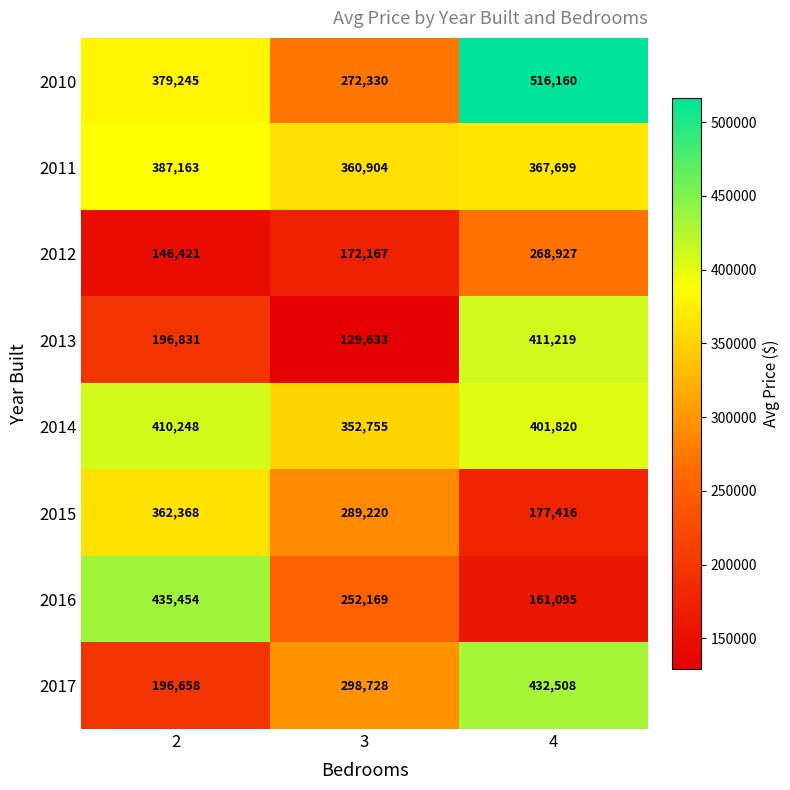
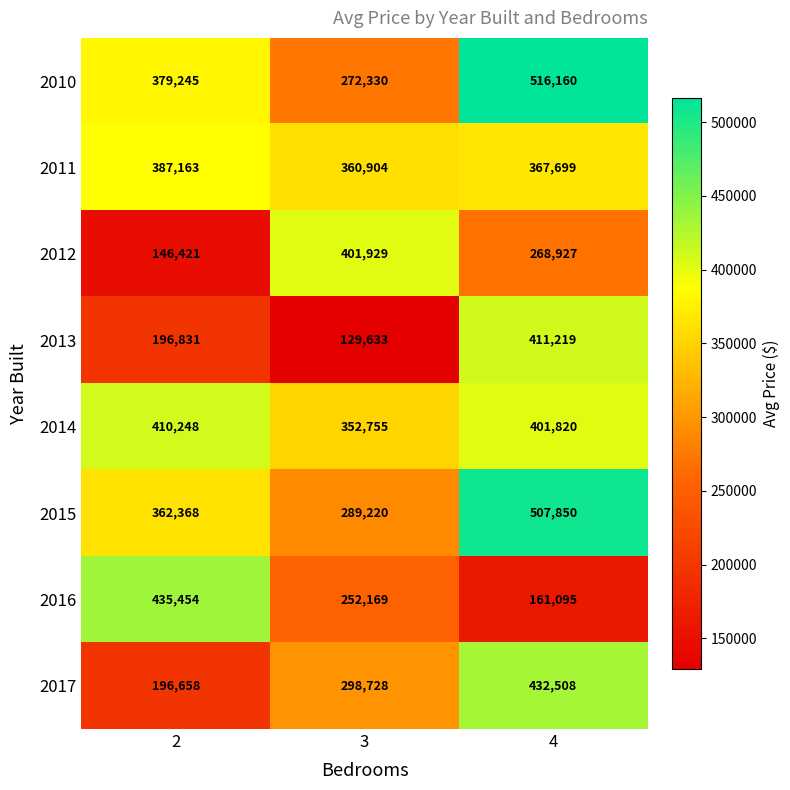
  {
    "2010": {
      "2": "379,245",
      "3": "272,330",
      "4": "516,160"
    },
    "2011": {
      "2": "387,163",
      "3": "360,904",
      "4": "367,699"
    },
    "2012": {
      "2": "146,421",
-     "3": "172,167",
+     "3": "401,929",
      "4": "268,927"
    },
    "2013": {
      "2": "196,831",
      "3": "129,633",
      "4": "411,219"
    },
    "2014": {
      "2": "410,248",
      "3": "352,755",
      "4": "401,820"
    },
    "2015": {
      "2": "362,368",
      "3": "289,220",
-     "4": "177,416"
+     "4": "507,850"
    },
    "2016": {
      "2": "435,454",
      "3": "252,169",
      "4": "161,095"
    },
    "2017": {
      "2": "196,658",
      "3": "298,728",
      "4": "432,508"
    }
  }
